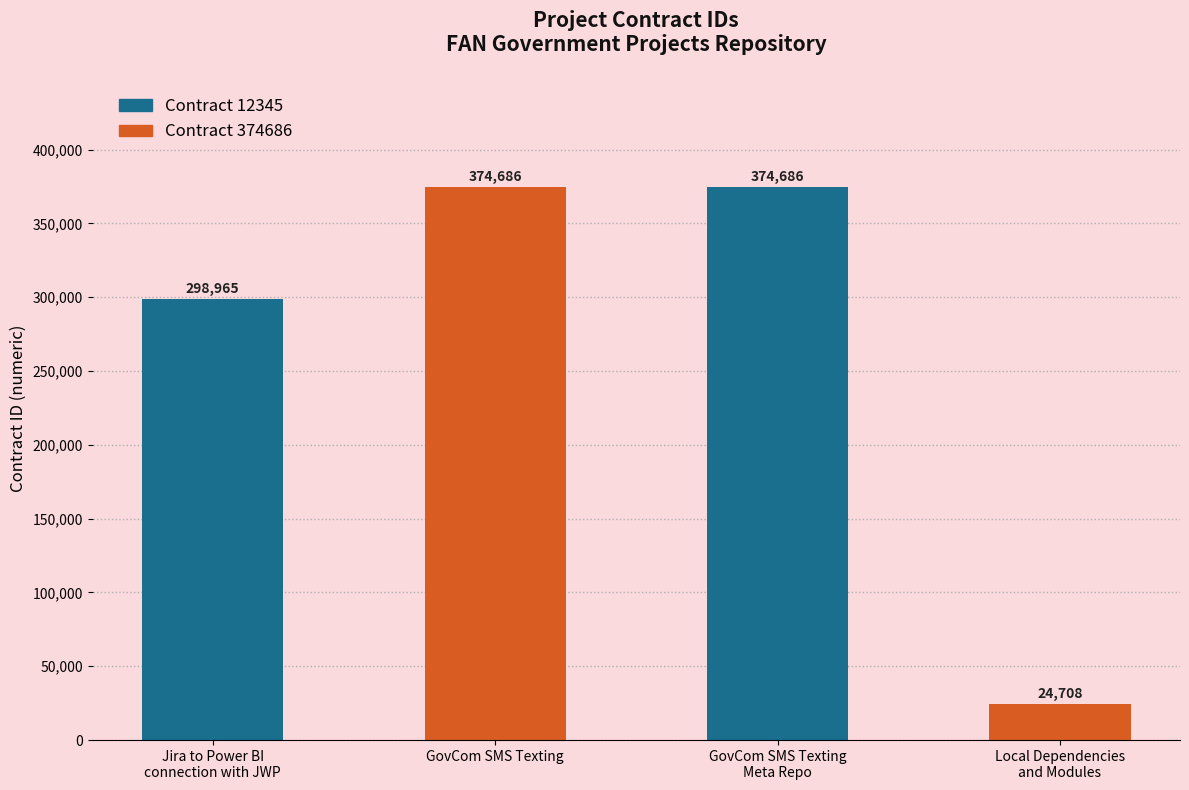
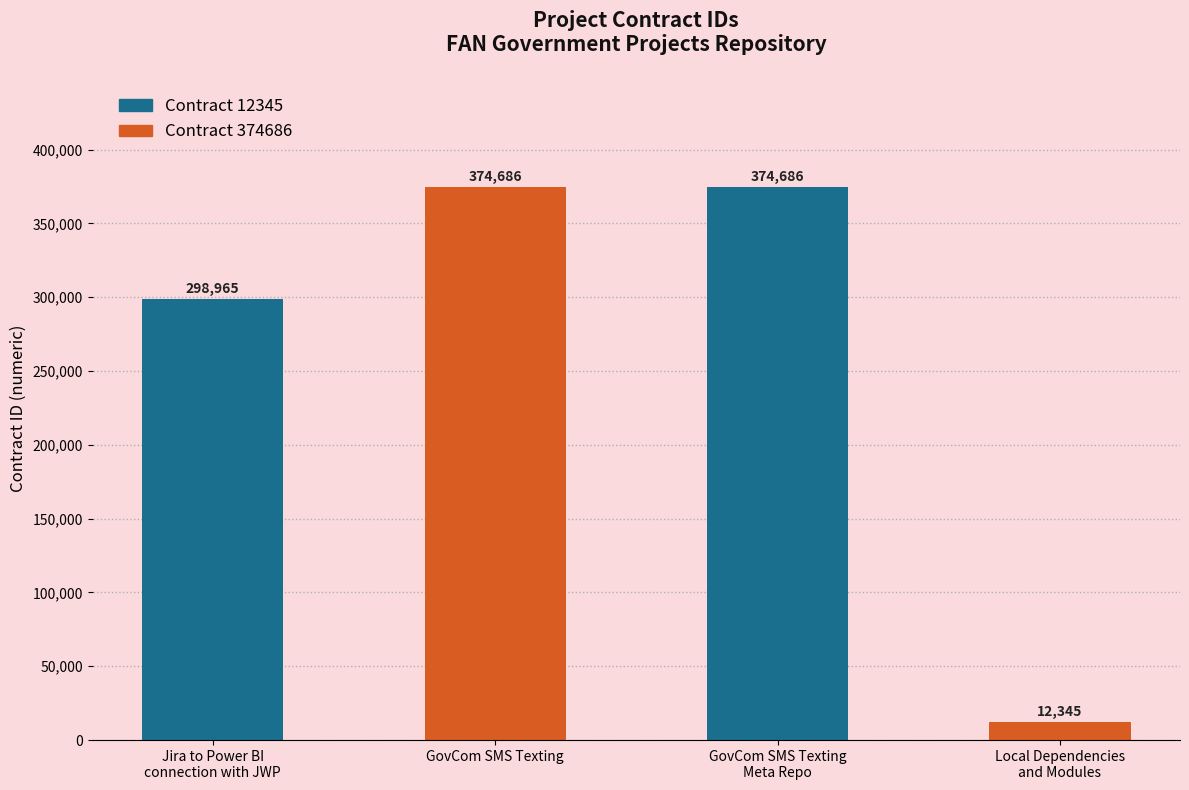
  {
    "Jira to Power BI connection with JWP": "298,965",
    "GovCom SMS Texting": "374,686",
    "GovCom SMS Texting Meta Repo": "374,686",
-   "Local Dependencies and Modules": "24,708"
+   "Local Dependencies and Modules": "12,345"
  }
